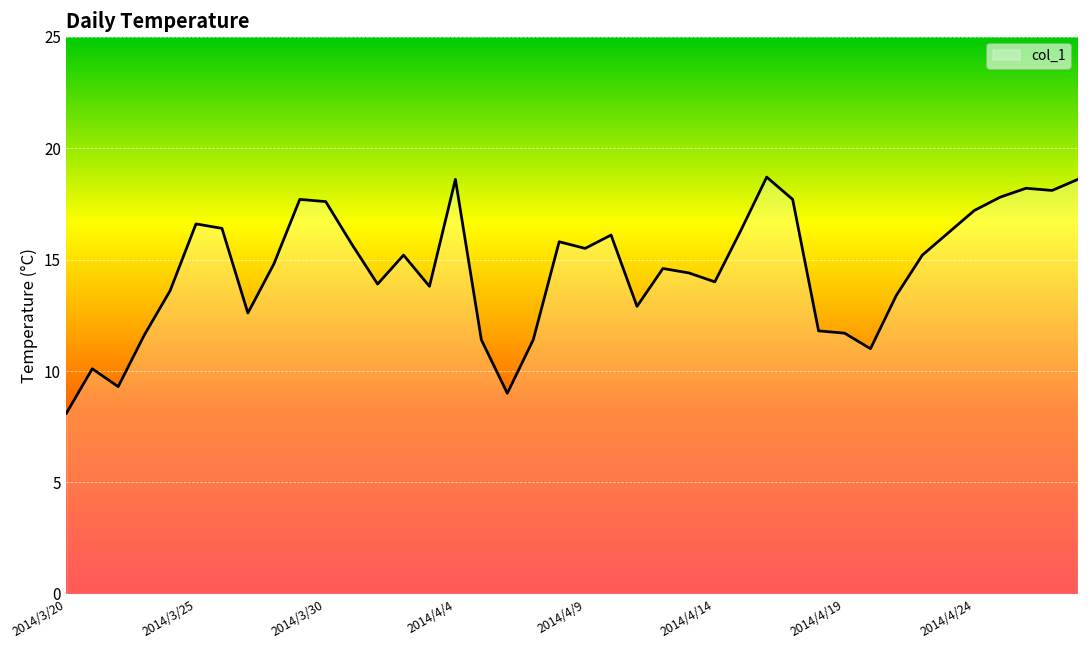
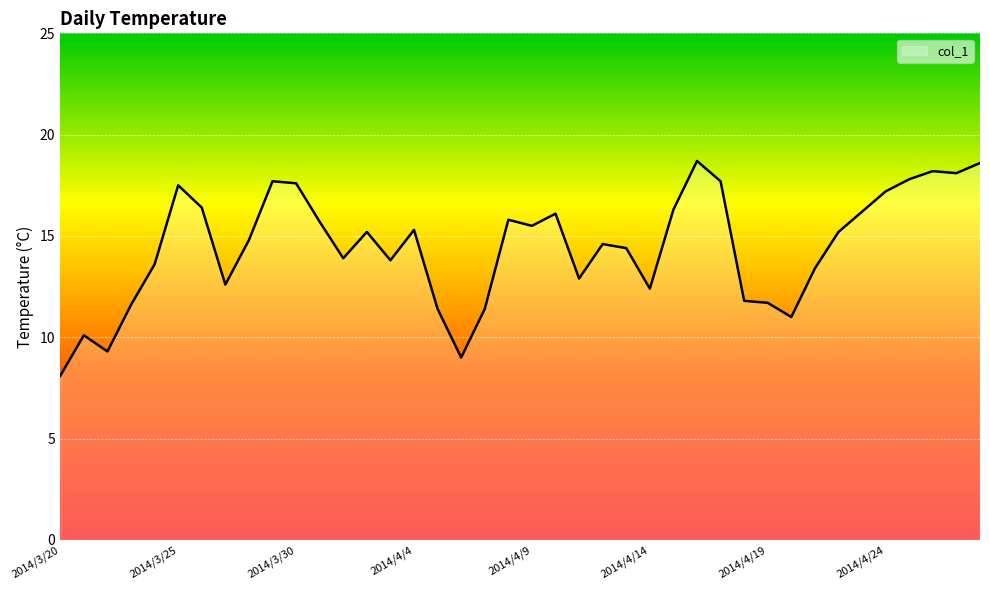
  {
    "2014/3/20": 8.1,
-   "2014/3/25": 16.6,
+   "2014/3/25": 17.5,
    "2014/3/30": 17.6,
-   "2014/4/4": 18.6,
+   "2014/4/4": 15.3,
    "2014/4/9": 15.5,
-   "2014/4/14": 14.0,
+   "2014/4/14": 12.4,
    "2014/4/19": 11.7,
    "2014/4/24": 17.2
  }
